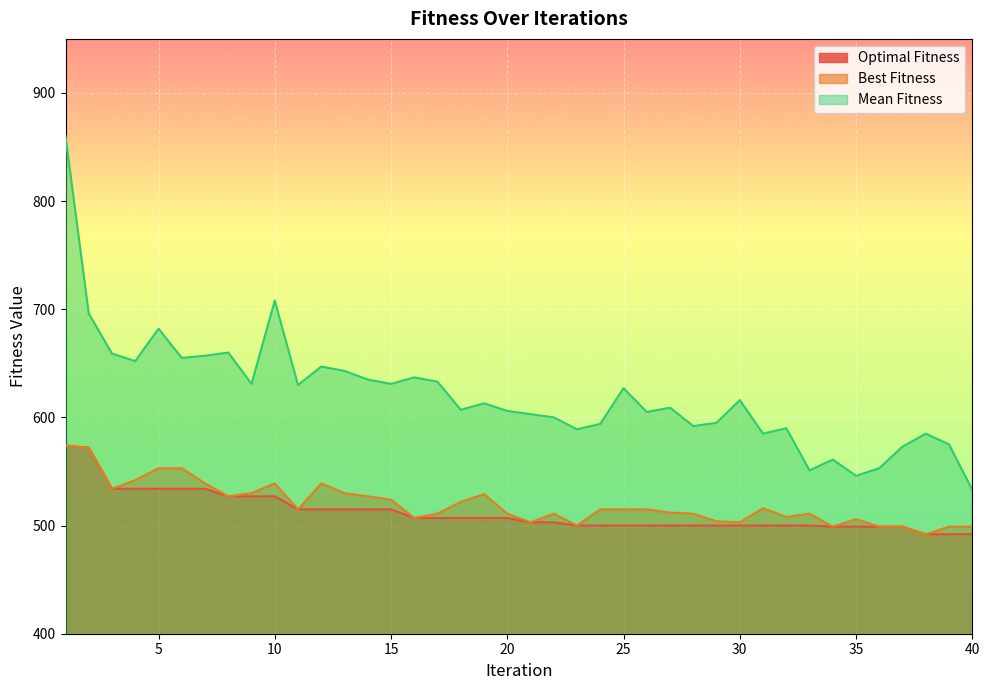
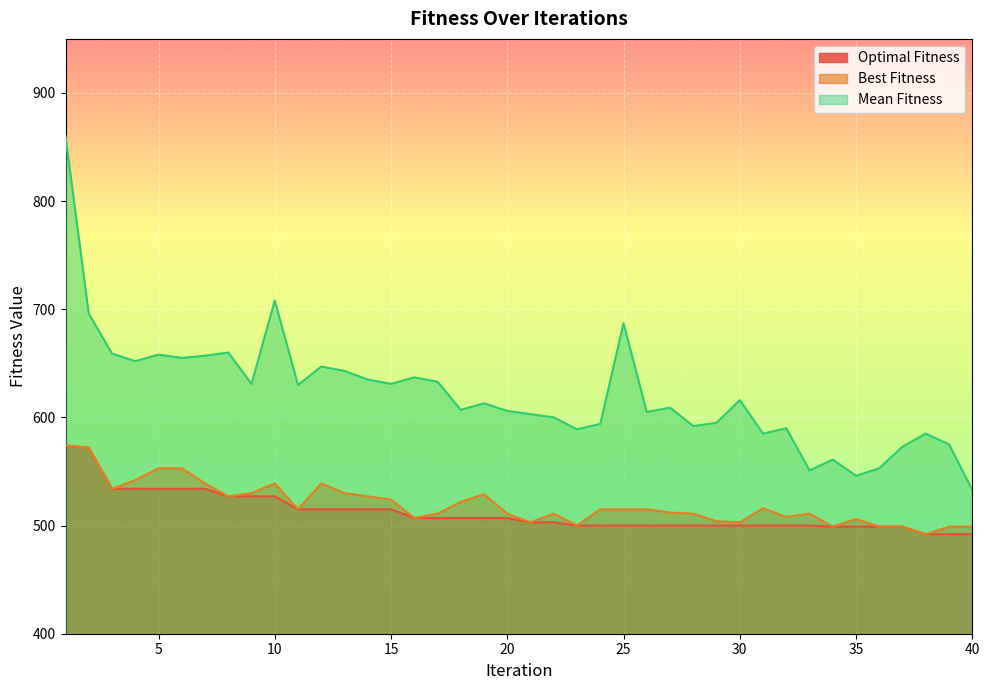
  {
    "Mean Fitness": {
-     "5": 682,
+     "5": 658,
      "10": 708,
      "15": 631,
      "20": 606,
-     "25": 627,
+     "25": 687,
      "30": 616,
      "35": 546,
      "40": 533
    }
  }
